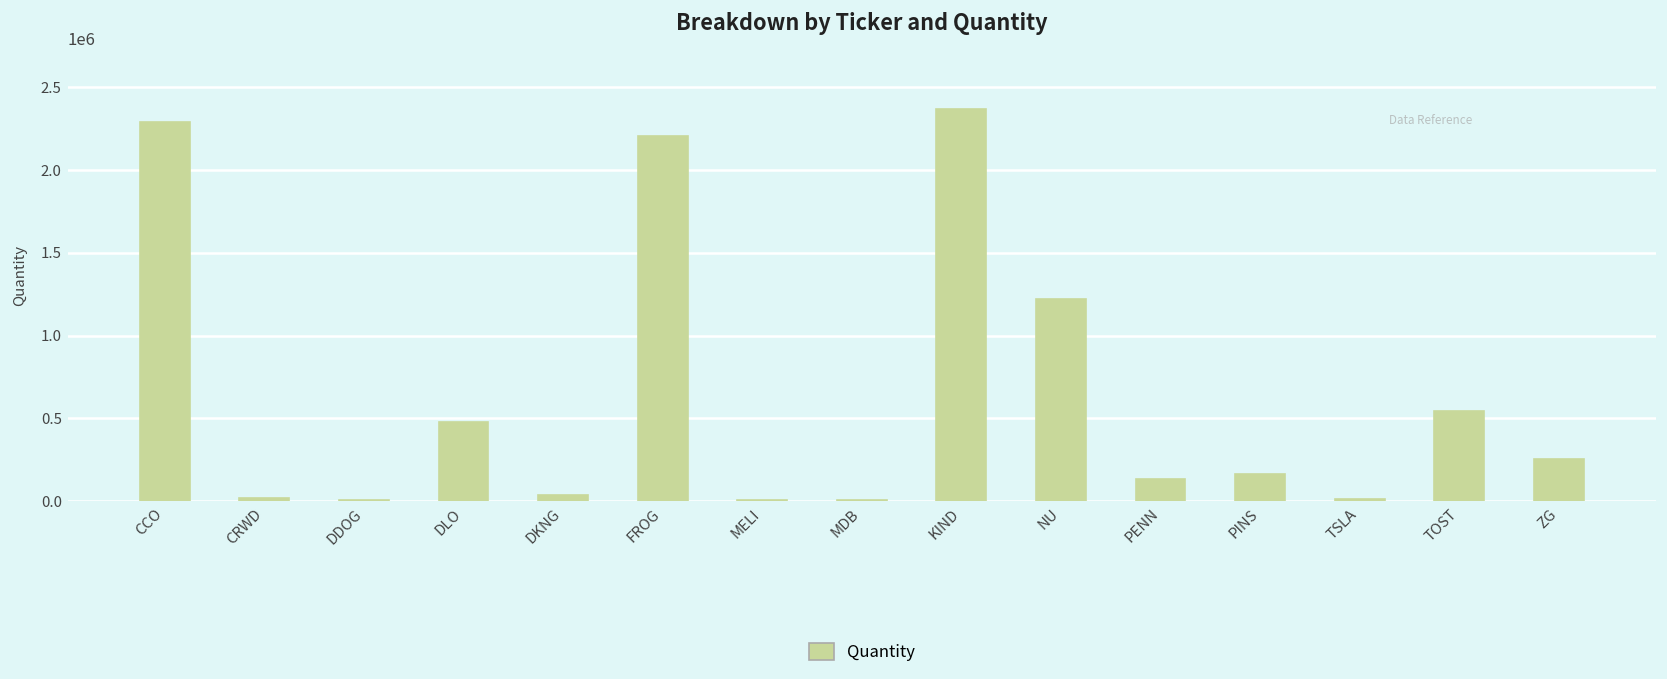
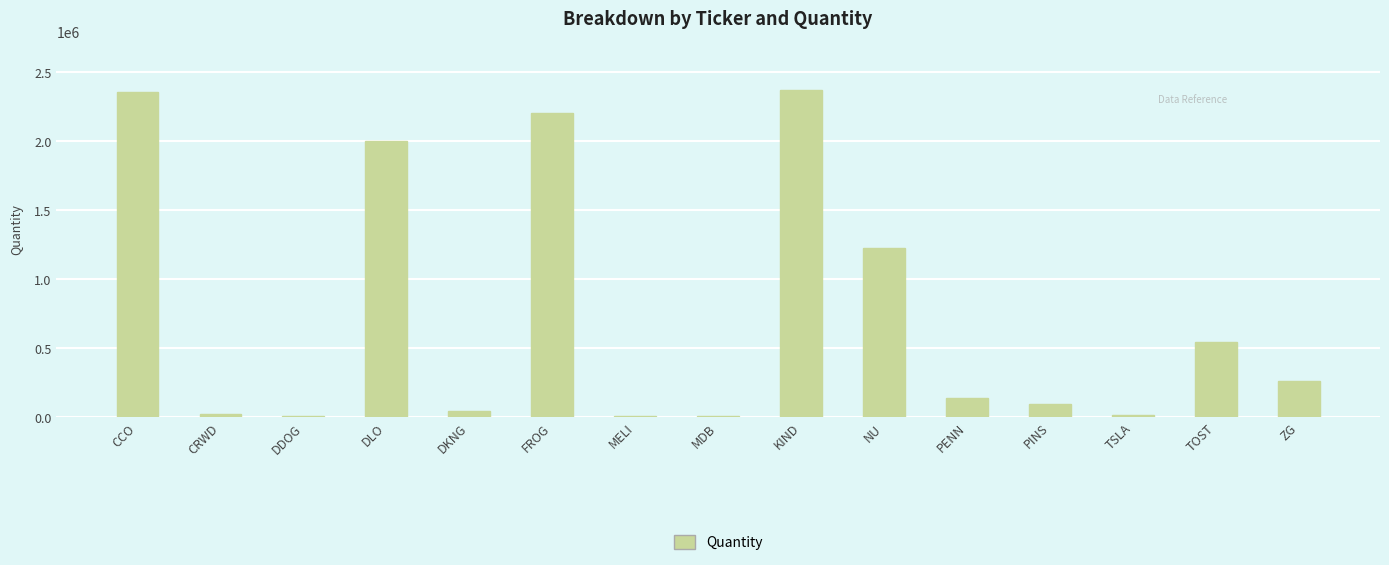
  {
-   "CCO": 2290000,
+   "CCO": 2350000,
    "CRWD": 20000,
-   "DLO": 480000,
+   "DLO": 2000000,
    "DKNG": 40000,
    "FROG": 2200000,
    "KIND": 2370000,
    "NU": 1220000,
    "PENN": 130000,
-   "PINS": 170000,
+   "PINS": 90000,
    "TOST": 540000,
    "ZG": 260000
  }
